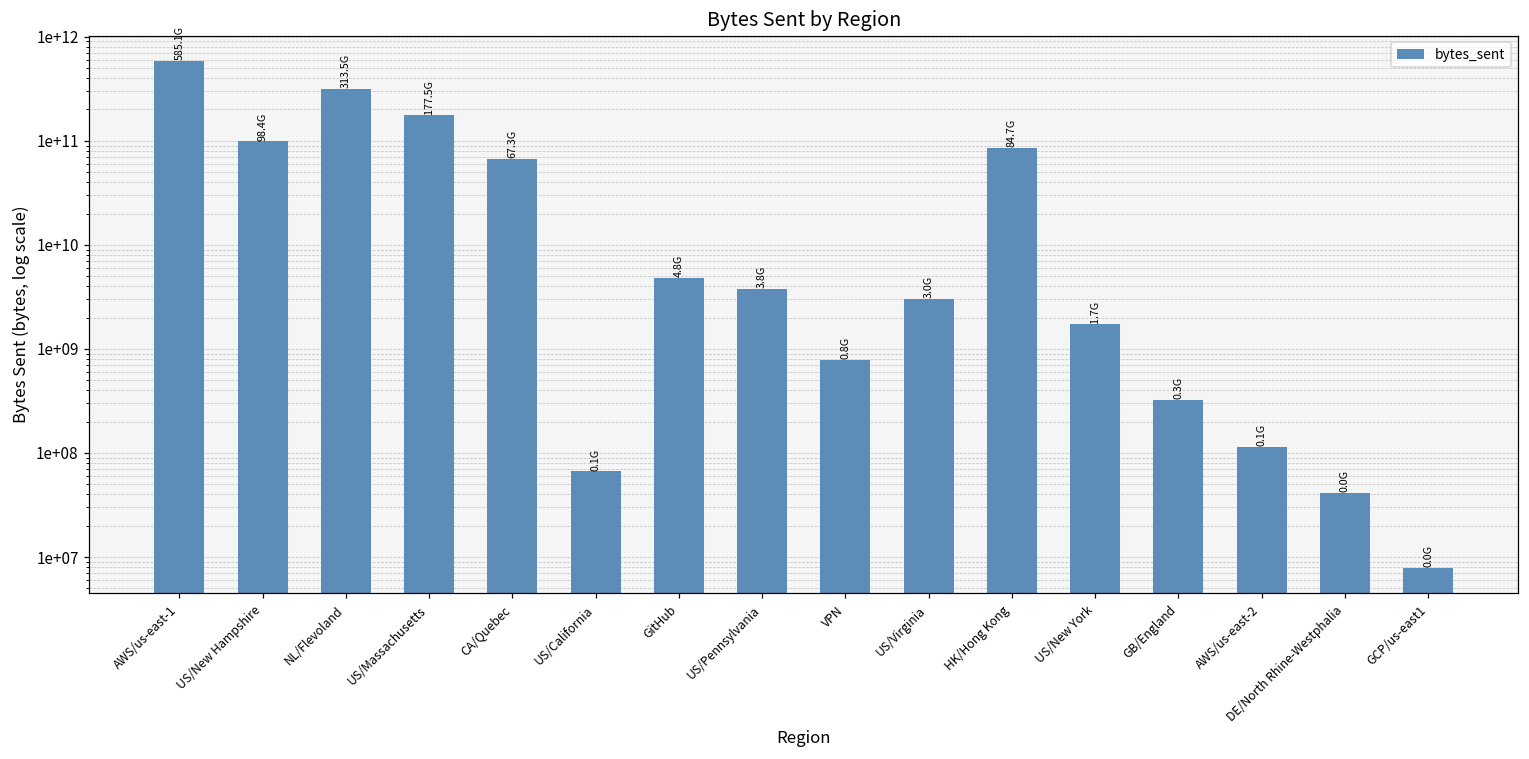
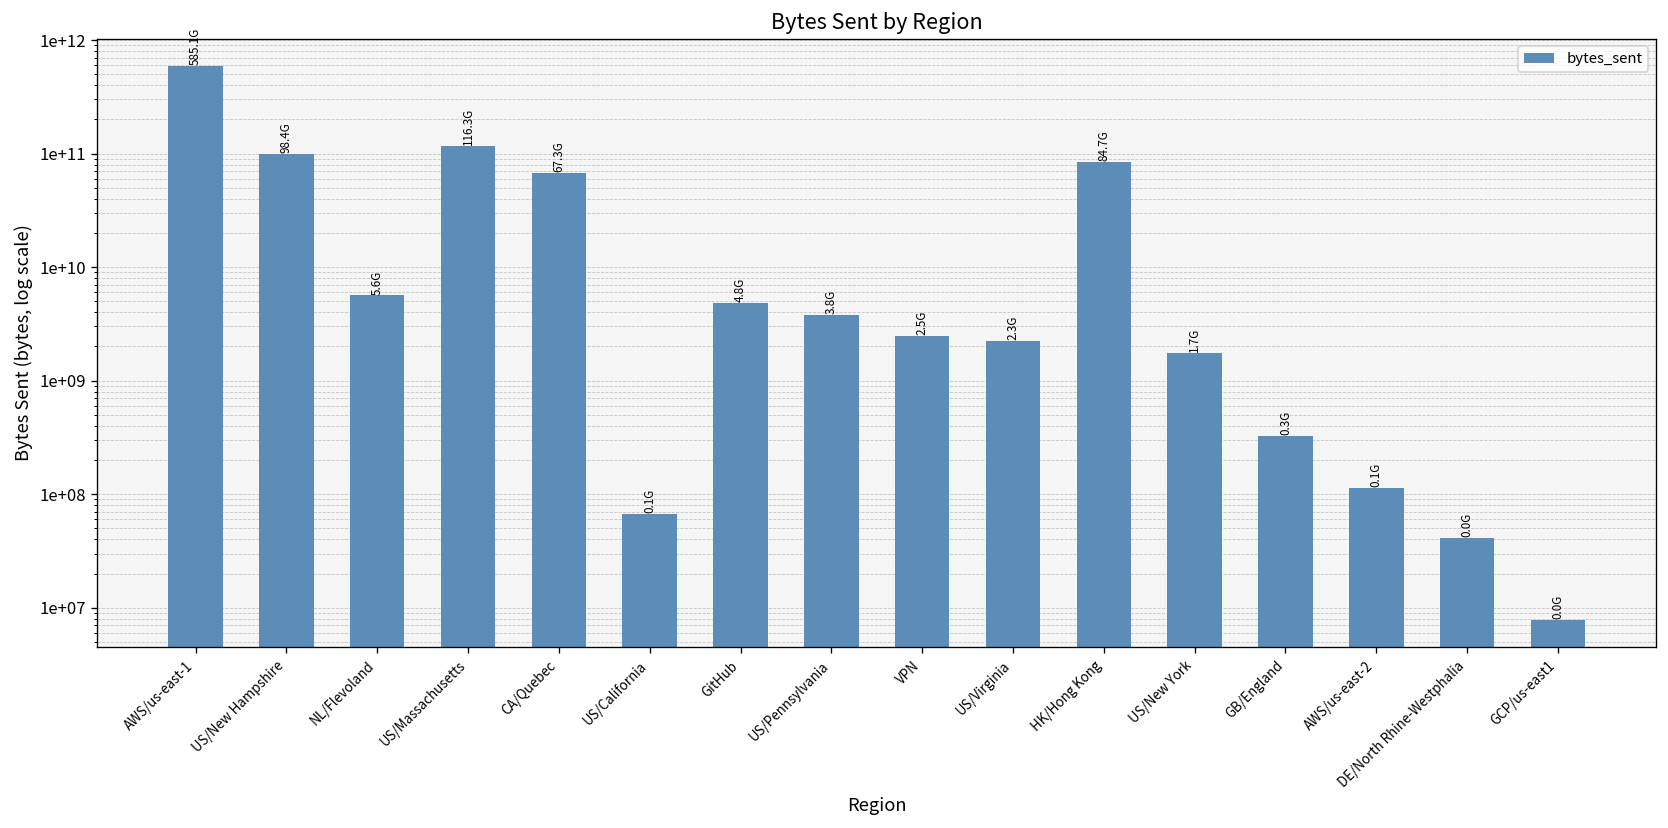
  {
    "AWS/us-east-1": "585.1G",
    "US/New Hampshire": "98.4G",
-   "NL/Flevoland": "313.5G",
-   "US/Massachusetts": "177.5G",
+   "NL/Flevoland": "5.6G",
+   "US/Massachusetts": "116.3G",
    "CA/Quebec": "67.3G",
    "US/California": "0.1G",
    "GitHub": "4.8G",
    "US/Pennsylvania": "3.8G",
-   "VPN": "0.8G",
-   "US/Virginia": "3.0G",
+   "VPN": "2.5G",
+   "US/Virginia": "2.3G",
    "HK/Hong Kong": "84.7G",
    "US/New York": "1.7G",
    "GB/England": "0.3G",
    "AWS/us-east-2": "0.1G"
  }
